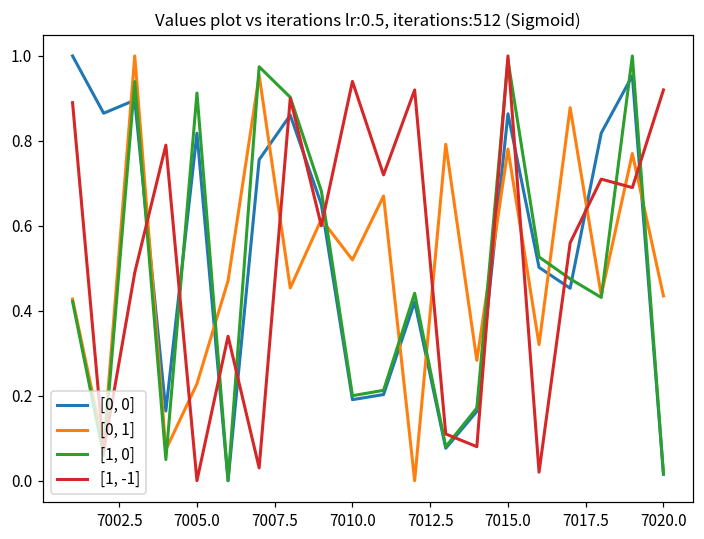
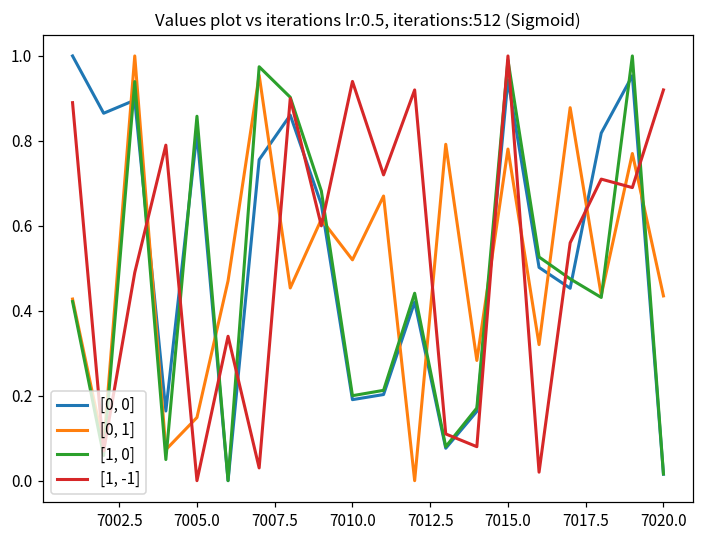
  {
    "[0, 0]": {
      "7005.0": 0.82,
      "7010.0": 0.19,
-     "7015.0": 0.86
+     "7015.0": 0.94
    },
    "[0, 1]": {
-     "7005.0": 0.23,
+     "7005.0": 0.15,
      "7010.0": 0.52,
      "7015.0": 0.78,
      "7020.0": 0.43
    },
    "[1, 0]": {
-     "7005.0": 0.91,
+     "7005.0": 0.86,
      "7010.0": 0.20,
      "7015.0": 0.99
    },
    "[1, -1]": {
      "7005.0": 0.00,
      "7010.0": 0.94,
      "7015.0": 1.00,
      "7020.0": 0.92
    }
  }
